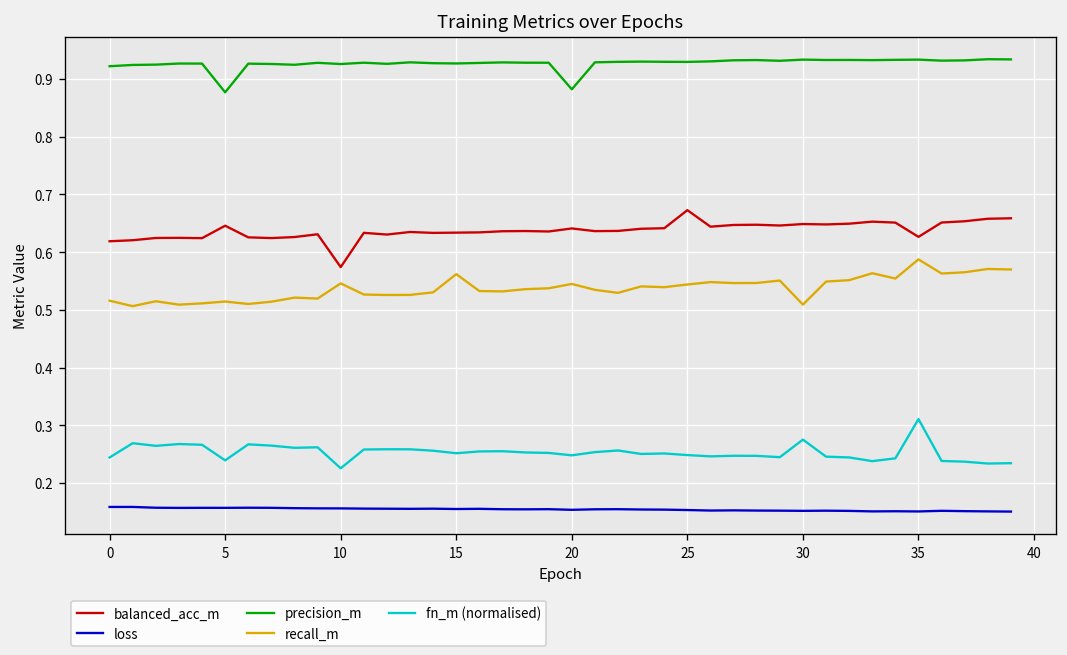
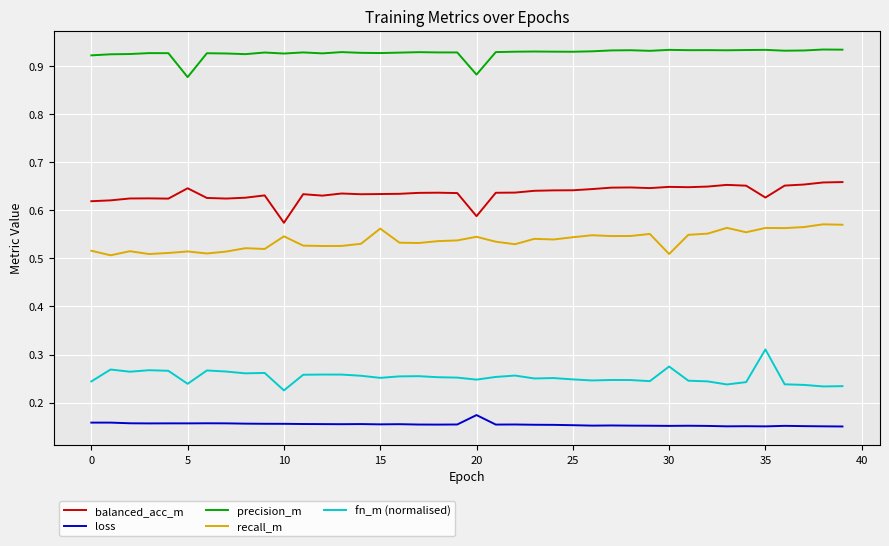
  {
    "balanced_acc_m": {
      "0": 0.62,
      "5": 0.65,
      "10": 0.57,
      "15": 0.63,
-     "20": 0.64,
-     "25": 0.67,
+     "20": 0.59,
+     "25": 0.64,
      "30": 0.65,
      "35": 0.63
    },
    "loss": {
      "0": 0.16,
      "5": 0.16,
      "10": 0.16,
      "15": 0.15,
-     "20": 0.15,
+     "20": 0.17,
      "25": 0.15,
      "30": 0.15,
      "35": 0.15
    },
    "precision_m": {
      "0": 0.92,
      "5": 0.88,
      "10": 0.93,
      "15": 0.93,
      "20": 0.88,
      "25": 0.93,
      "30": 0.93,
      "35": 0.93
    },
    "recall_m": {
      "0": 0.52,
      "5": 0.51,
      "10": 0.55,
      "15": 0.56,
      "20": 0.54,
      "25": 0.54,
      "30": 0.51,
-     "35": 0.59
+     "35": 0.56
    },
    "fn_m (normalised)": {
      "0": 0.24,
      "5": 0.24,
      "10": 0.23,
      "15": 0.25,
      "20": 0.25,
      "25": 0.25,
      "30": 0.28,
      "35": 0.31
    }
  }
